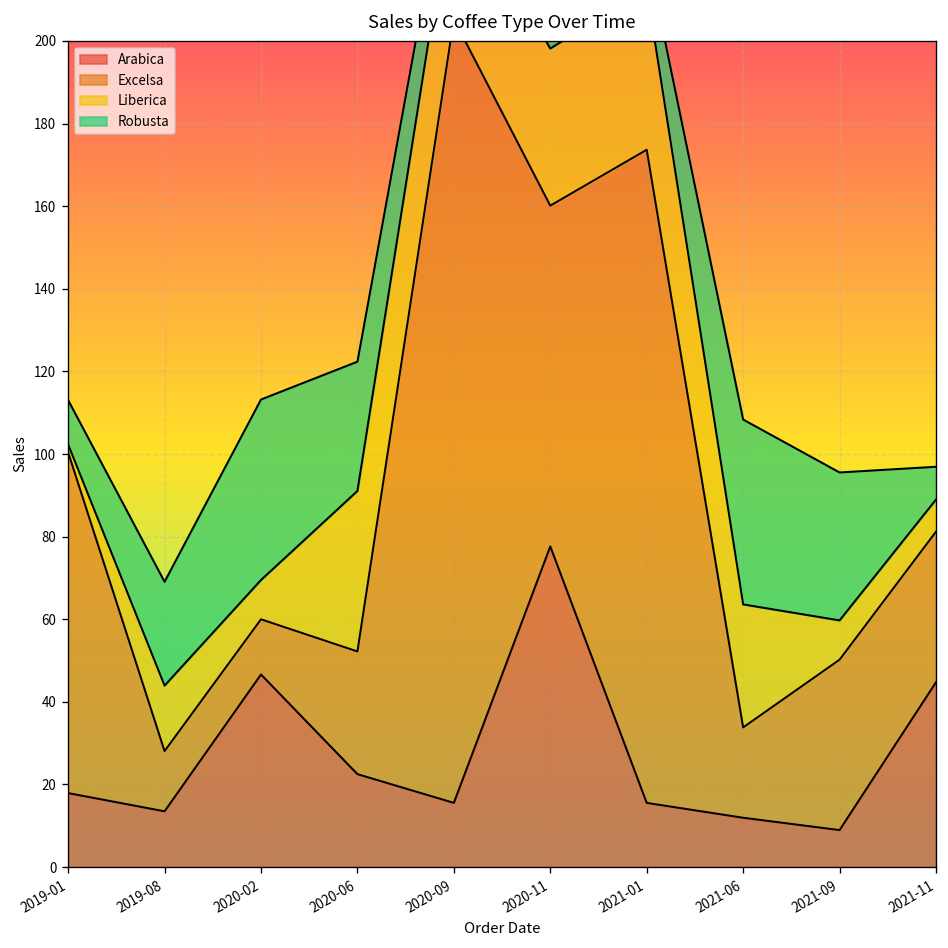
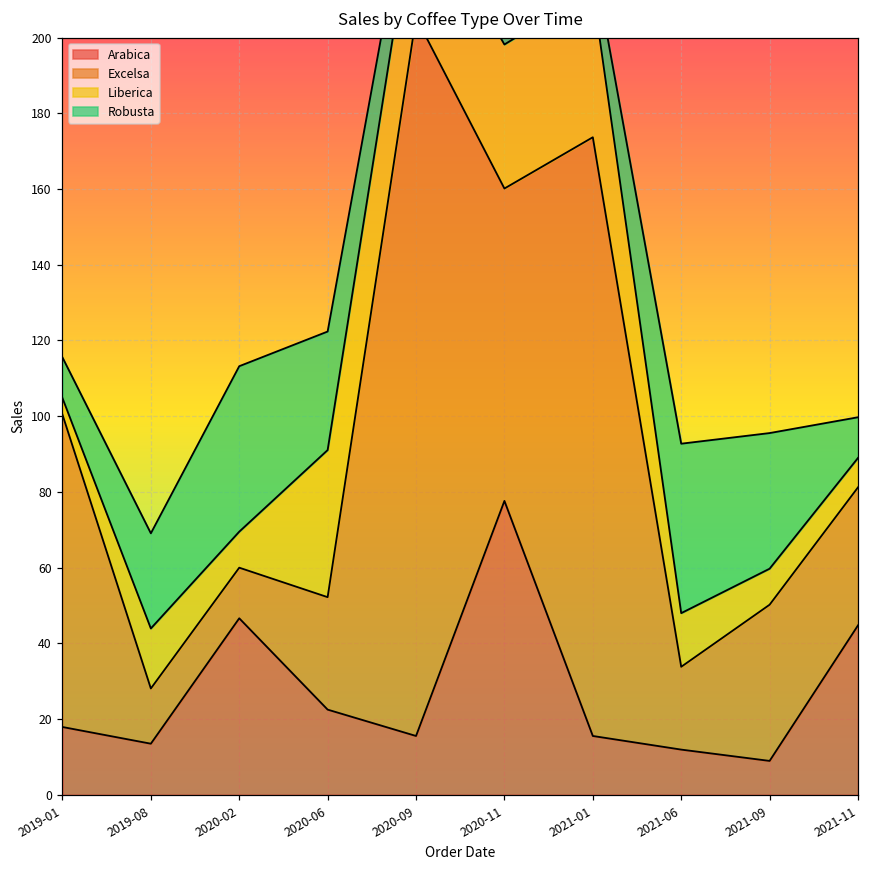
  {
    "Liberica": {
-     "2019-01": 2,
+     "2019-01": 4,
      "2019-08": 16,
      "2020-02": 10,
      "2020-06": 39,
      "2020-11": 38,
-     "2021-06": 30,
+     "2021-06": 14,
      "2021-09": 10,
      "2021-11": 8
    },
    "Robusta": {
      "2019-01": 11,
      "2019-08": 25,
      "2020-02": 44,
      "2020-06": 31,
      "2021-06": 45,
      "2021-09": 36,
-     "2021-11": 8
+     "2021-11": 11
    }
  }
